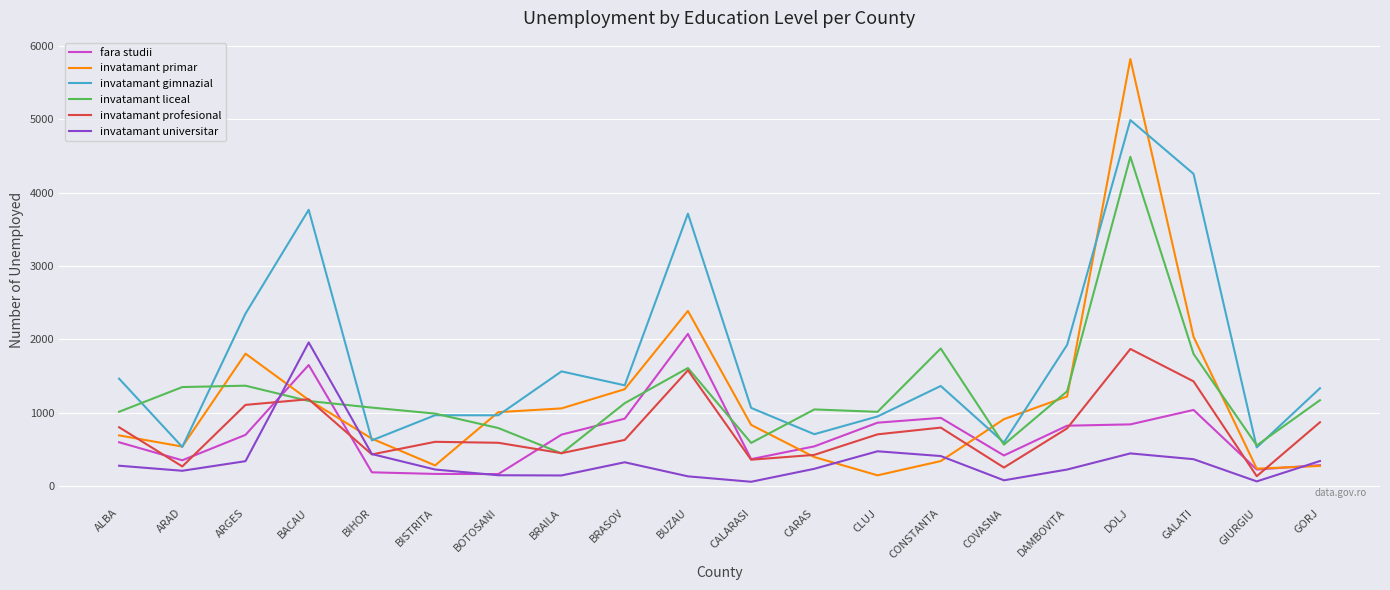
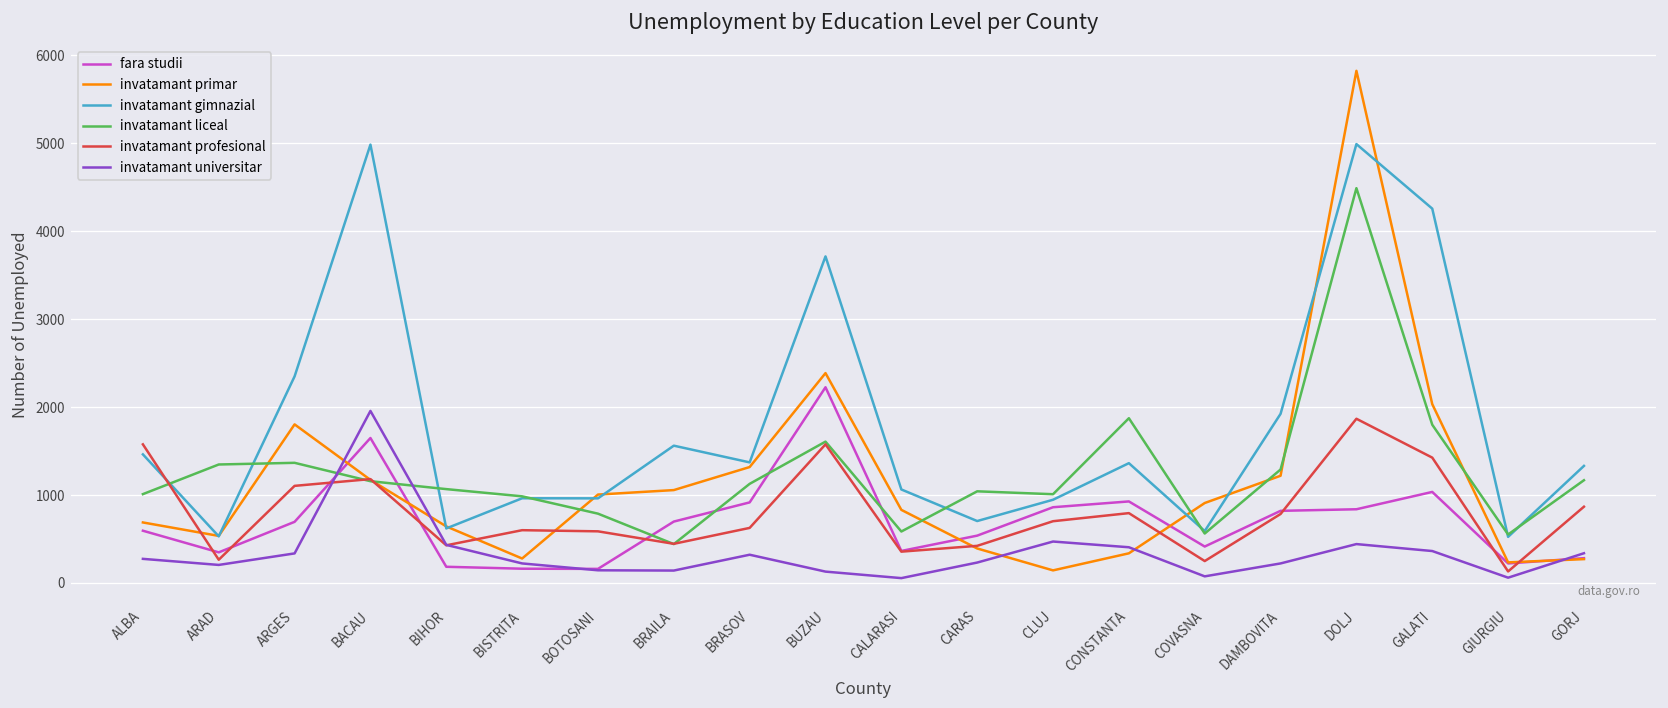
  {
    "fara studii": {
      "ALBA": 600,
      "ARAD": 300,
      "ARGES": 700,
      "BACAU": 1600,
      "BIHOR": 200,
      "BISTRITA": 200,
      "BRAILA": 700,
      "BRASOV": 900,
-     "BUZAU": 2100,
+     "BUZAU": 2200,
      "CARAS": 500,
      "CLUJ": 900,
      "CONSTANTA": 900,
      "COVASNA": 400,
      "DAMBOVITA": 800,
      "DOLJ": 800,
      "GALATI": 1000
    },
    "invatamant primar": {
      "ALBA": 700,
      "ARGES": 1800,
      "BISTRITA": 300,
      "BOTOSANI": 1000,
      "BRAILA": 1100,
      "BRASOV": 1300,
      "BUZAU": 2400,
      "CALARASI": 800,
      "CLUJ": 100,
      "CONSTANTA": 300,
      "COVASNA": 900,
      "DAMBOVITA": 1200,
      "DOLJ": 5800,
      "GALATI": 2000
    },
    "invatamant gimnazial": {
      "ALBA": 1500,
      "ARGES": 2300,
-     "BACAU": 3800,
+     "BACAU": 5000,
      "BOTOSANI": 1000,
      "BRAILA": 1600,
      "BRASOV": 1400,
      "BUZAU": 3700,
      "CALARASI": 1100,
      "CARAS": 700,
      "CLUJ": 900,
      "CONSTANTA": 1400,
      "DAMBOVITA": 1900,
      "DOLJ": 5000,
      "GALATI": 4300,
      "GORJ": 1300
    },
    "invatamant liceal": {
      "ALBA": 1000,
      "ARAD": 1300,
      "ARGES": 1400,
      "BIHOR": 1100,
      "BOTOSANI": 800,
      "BRASOV": 1100,
      "CALARASI": 600,
      "CARAS": 1000,
      "CLUJ": 1000,
      "CONSTANTA": 1900,
      "DAMBOVITA": 1300,
      "DOLJ": 4500,
      "GALATI": 1800,
      "GORJ": 1200
    },
    "invatamant profesional": {
-     "ALBA": 800,
+     "ALBA": 1600,
      "ARAD": 300,
      "ARGES": 1100,
      "BISTRITA": 600,
      "BOTOSANI": 600,
      "BRASOV": 600,
      "CLUJ": 700,
      "CONSTANTA": 800,
      "COVASNA": 200,
      "DAMBOVITA": 800,
      "DOLJ": 1900,
      "GALATI": 1400,
      "GIURGIU": 100,
      "GORJ": 900
    },
    "invatamant universitar": {
      "ALBA": 300,
      "ARAD": 200,
      "ARGES": 300,
      "BACAU": 2000,
      "BISTRITA": 200,
      "BRAILA": 100,
      "BRASOV": 300,
      "BUZAU": 100,
      "CALARASI": 100,
      "CARAS": 200,
      "CLUJ": 500,
      "CONSTANTA": 400,
      "COVASNA": 100,
      "DAMBOVITA": 200,
      "DOLJ": 400,
      "GALATI": 400,
      "GIURGIU": 100,
      "GORJ": 300
    }
  }
